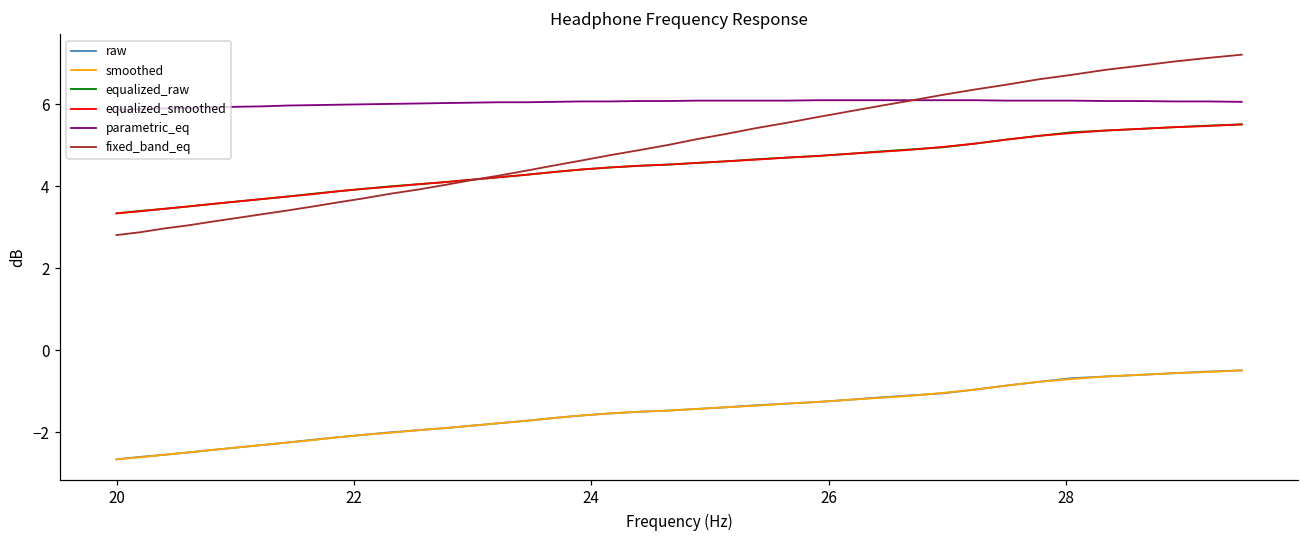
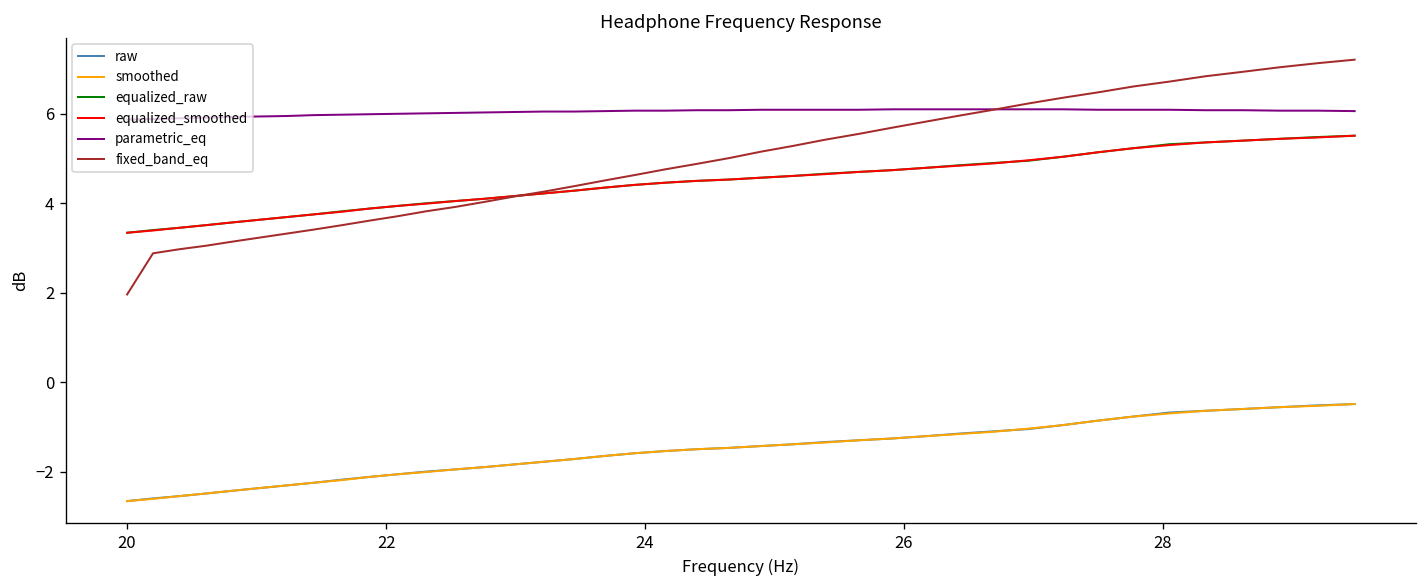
  {
    "fixed_band_eq": {
-     "20": 2.8
+     "20": 2.0
    }
  }
